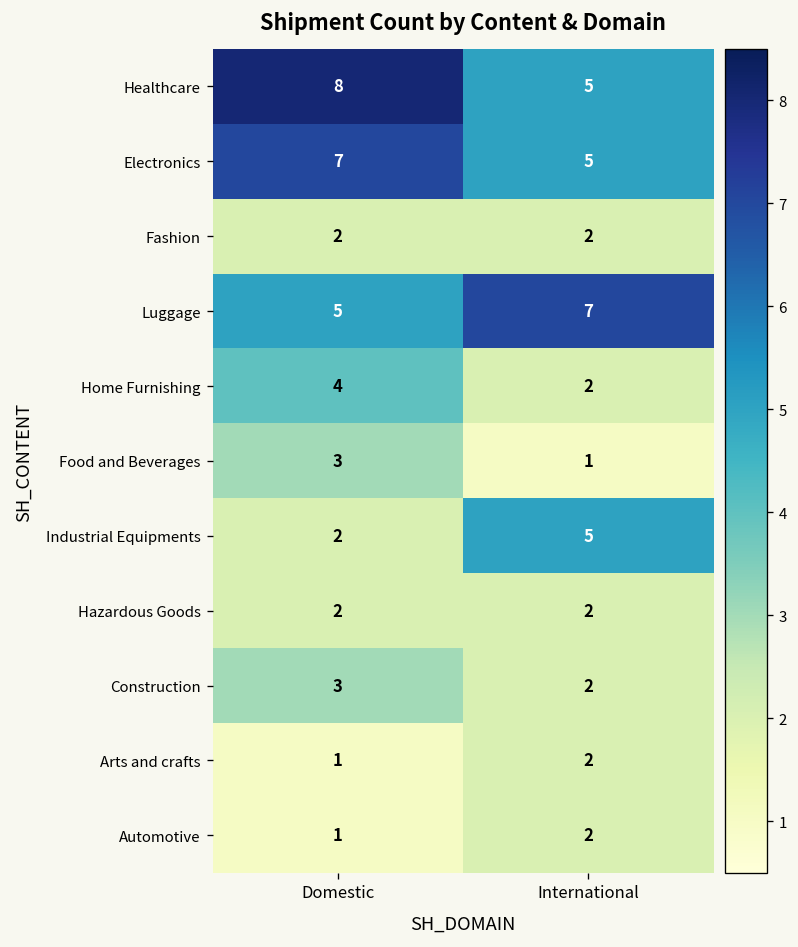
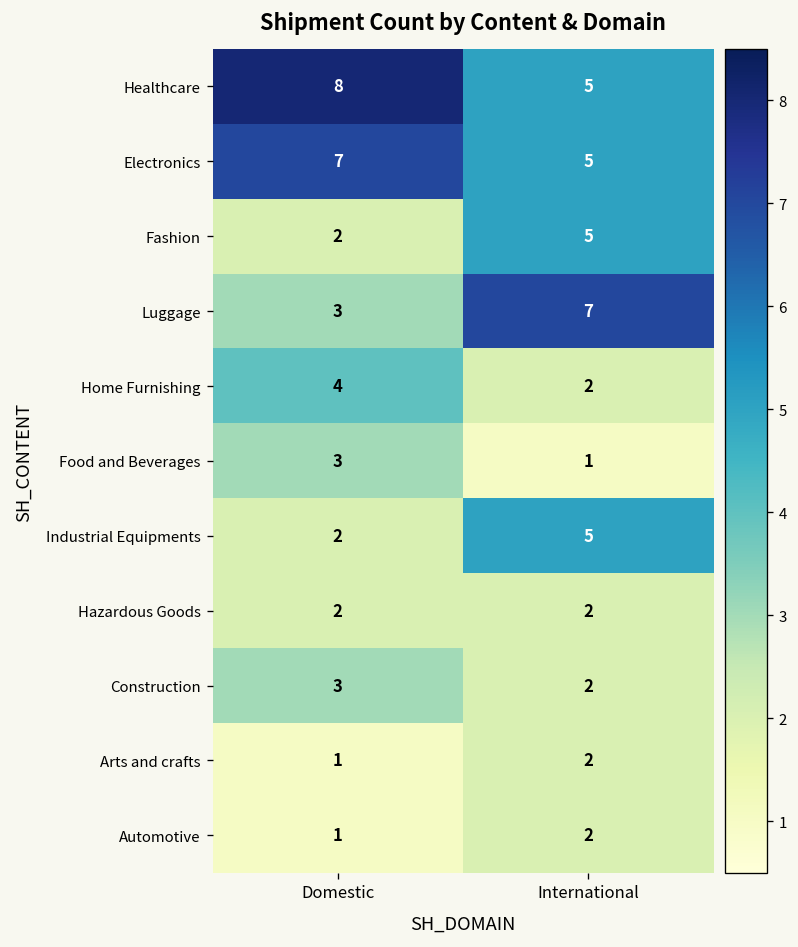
  {
    "Healthcare": {
      "Domestic": 8,
      "International": 5
    },
    "Electronics": {
      "Domestic": 7,
      "International": 5
    },
    "Fashion": {
      "Domestic": 2,
-     "International": 2
+     "International": 5
    },
    "Luggage": {
-     "Domestic": 5,
+     "Domestic": 3,
      "International": 7
    },
    "Home Furnishing": {
      "Domestic": 4,
      "International": 2
    },
    "Food and Beverages": {
      "Domestic": 3,
      "International": 1
    },
    "Industrial Equipments": {
      "Domestic": 2,
      "International": 5
    },
    "Hazardous Goods": {
      "Domestic": 2,
      "International": 2
    },
    "Construction": {
      "Domestic": 3,
      "International": 2
    },
    "Arts and crafts": {
      "Domestic": 1,
      "International": 2
    },
    "Automotive": {
      "Domestic": 1,
      "International": 2
    }
  }
